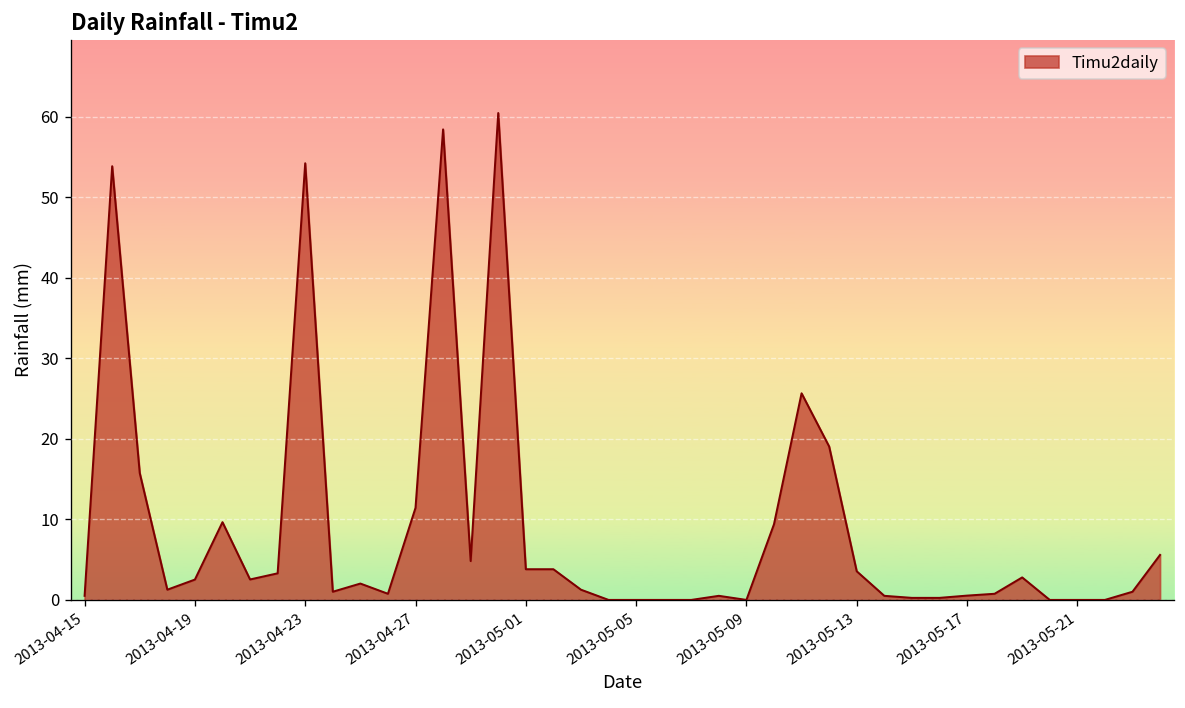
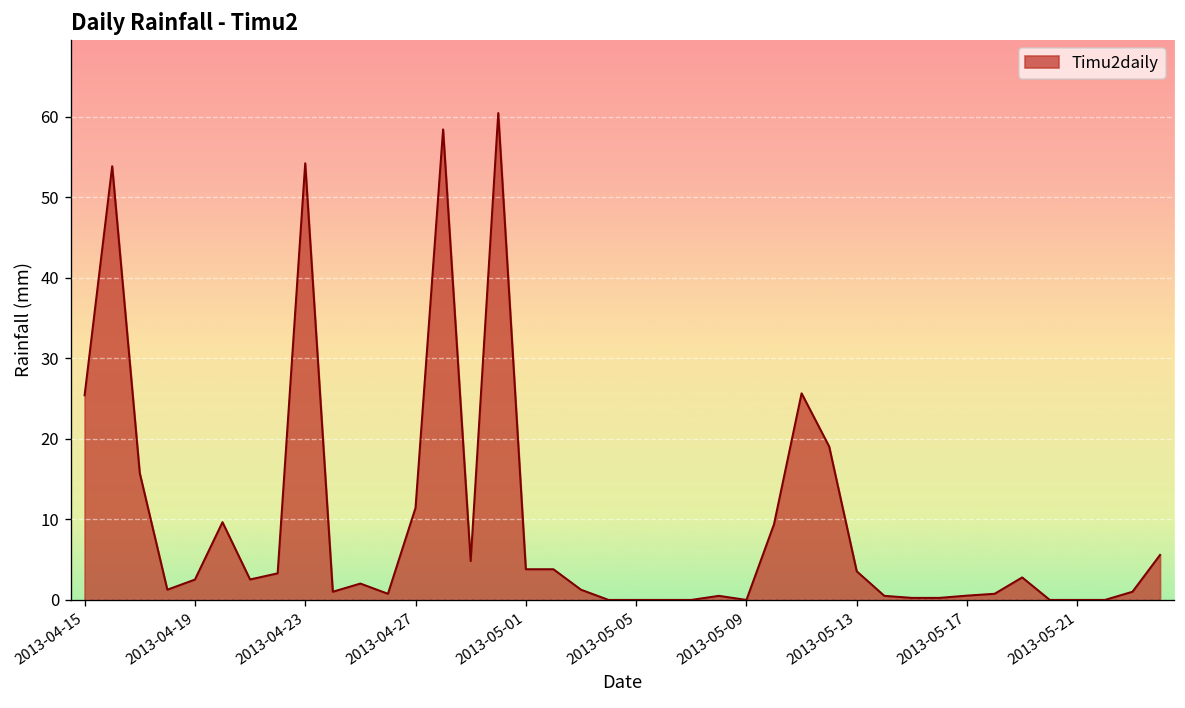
  {
-   "2013-04-15": 1,
+   "2013-04-15": 25,
    "2013-04-19": 3,
    "2013-04-23": 54,
    "2013-04-27": 11,
    "2013-05-01": 4,
    "2013-05-05": 0,
    "2013-05-09": 0,
    "2013-05-13": 4,
    "2013-05-17": 1,
    "2013-05-21": 0
  }
